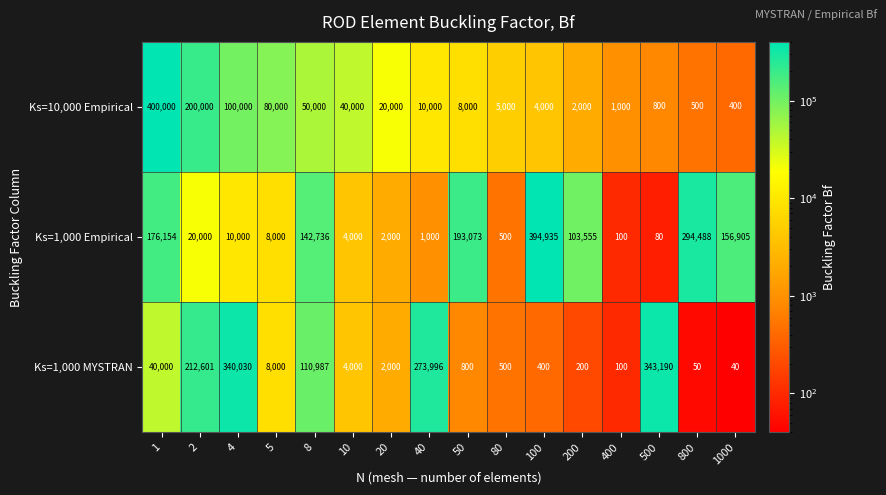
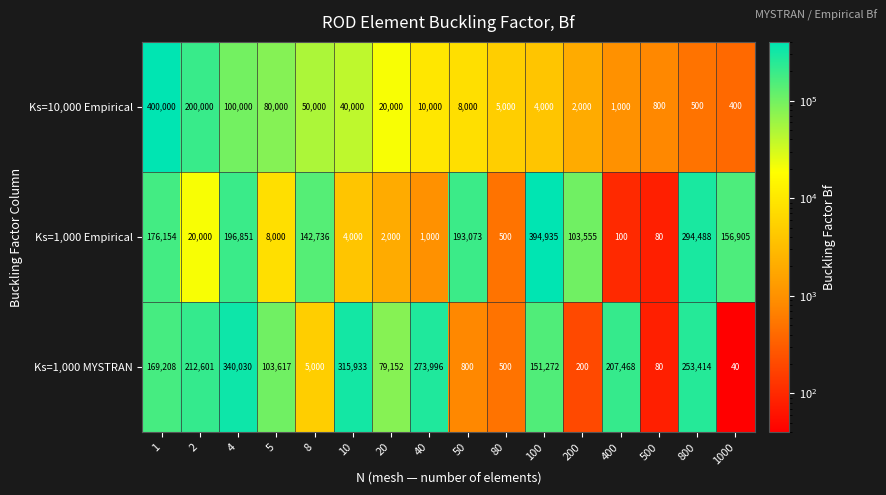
  {
    "Ks=10,000 Empirical": {
      "1": "400,000",
      "2": "200,000",
      "4": "100,000",
      "5": "80,000",
      "8": "50,000",
      "10": "40,000",
      "20": "20,000",
      "40": "10,000",
      "50": "8,000",
      "80": "5,000",
      "100": "4,000",
      "200": "2,000",
      "400": "1,000",
      "500": "800",
      "800": "500",
      "1000": "400"
    },
    "Ks=1,000 Empirical": {
      "1": "176,154",
      "2": "20,000",
-     "4": "10,000",
+     "4": "196,851",
      "5": "8,000",
      "8": "142,736",
      "10": "4,000",
      "20": "2,000",
      "40": "1,000",
      "50": "193,073",
      "80": "500",
      "100": "394,935",
      "200": "103,555",
      "400": "100",
      "500": "80",
      "800": "294,488",
      "1000": "156,905"
    },
    "Ks=1,000 MYSTRAN": {
-     "1": "40,000",
+     "1": "169,208",
      "2": "212,601",
      "4": "340,030",
-     "5": "8,000",
-     "8": "110,987",
-     "10": "4,000",
-     "20": "2,000",
+     "5": "103,617",
+     "8": "5,000",
+     "10": "315,933",
+     "20": "79,152",
      "40": "273,996",
      "50": "800",
      "80": "500",
-     "100": "400",
+     "100": "151,272",
      "200": "200",
-     "400": "100",
-     "500": "343,190",
-     "800": "50",
+     "400": "207,468",
+     "500": "80",
+     "800": "253,414",
      "1000": "40"
    }
  }
